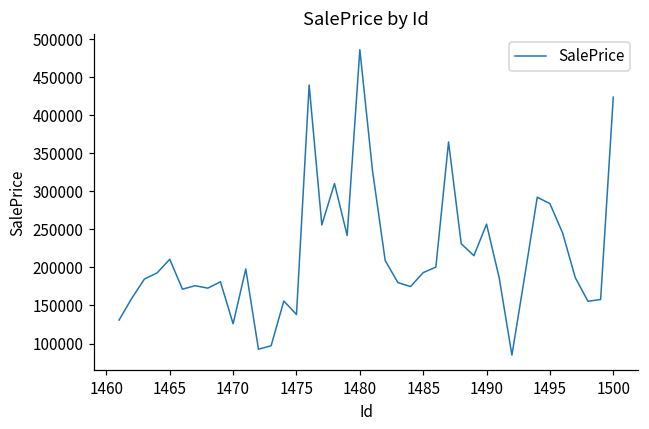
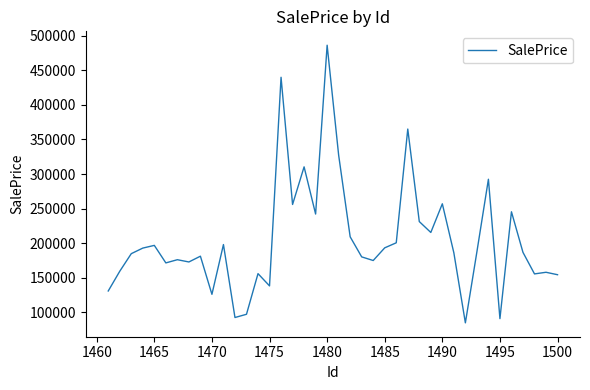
  {
-   "1465": 210000,
+   "1465": 200000,
    "1470": 130000,
    "1475": 140000,
    "1480": 490000,
    "1485": 190000,
    "1490": 260000,
-   "1495": 280000,
-   "1500": 420000
+   "1495": 90000,
+   "1500": 150000
  }
